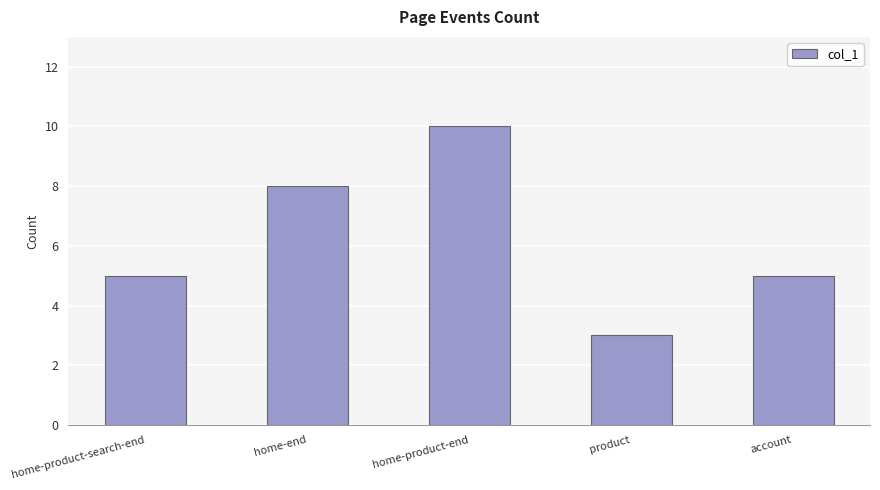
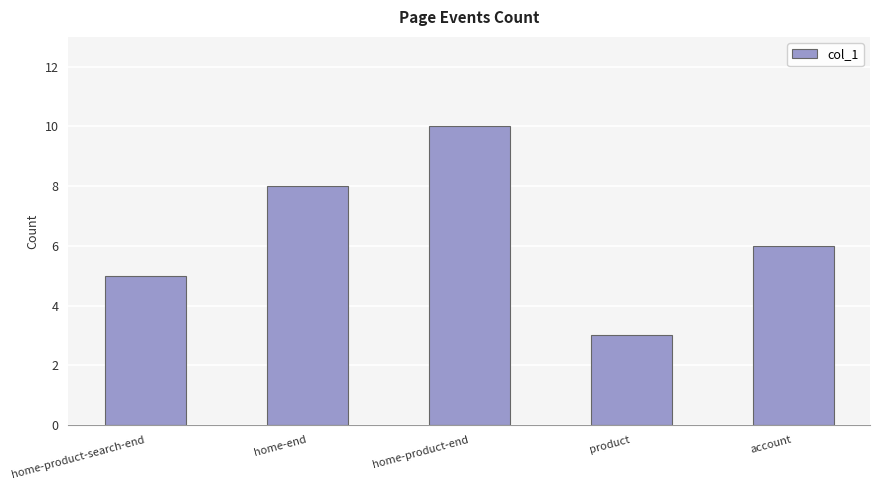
  {
    "home-product-search-end": 5,
    "home-end": 8,
    "home-product-end": 10,
    "product": 3,
-   "account": 5
+   "account": 6
  }
